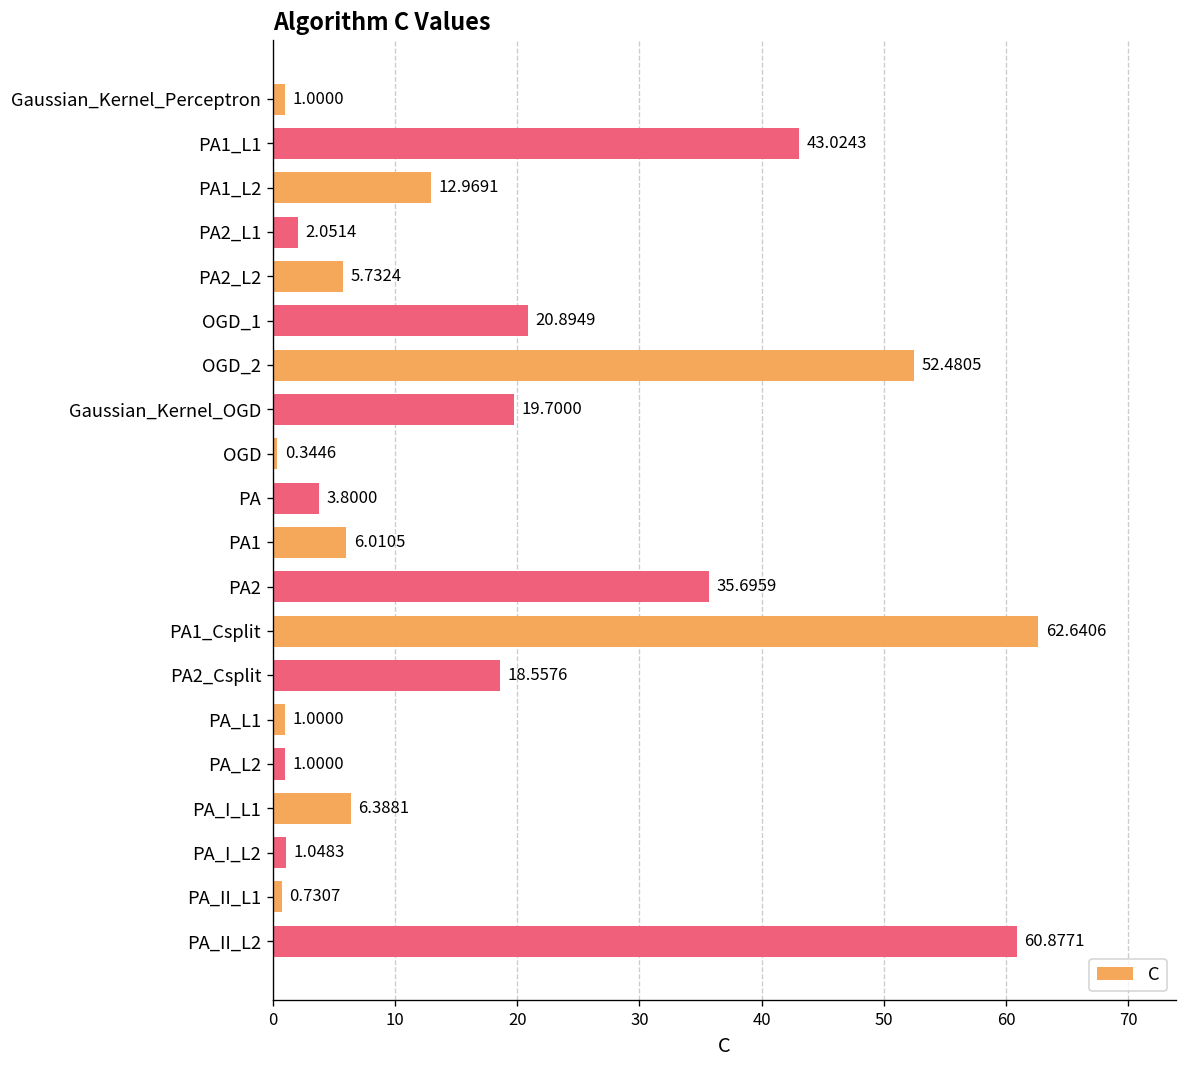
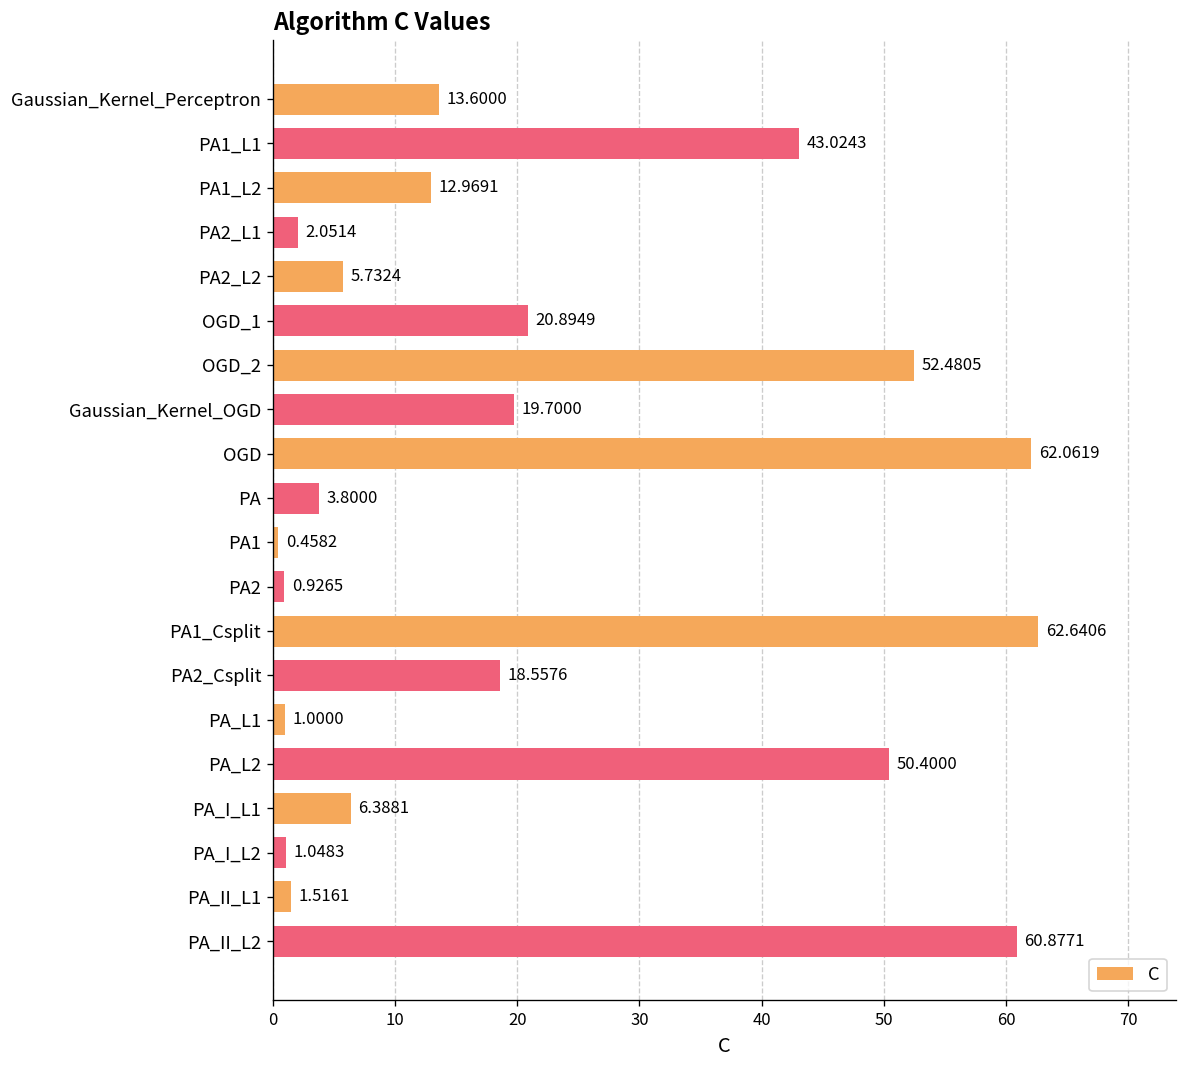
  {
-   "Gaussian_Kernel_Perceptron": 1.0000,
+   "Gaussian_Kernel_Perceptron": 13.6000,
    "PA1_L1": 43.0243,
    "PA1_L2": 12.9691,
    "PA2_L1": 2.0514,
    "PA2_L2": 5.7324,
    "OGD_1": 20.8949,
    "OGD_2": 52.4805,
    "Gaussian_Kernel_OGD": 19.7000,
-   "OGD": 0.3446,
+   "OGD": 62.0619,
    "PA": 3.8000,
-   "PA1": 6.0105,
-   "PA2": 35.6959,
+   "PA1": 0.4582,
+   "PA2": 0.9265,
    "PA1_Csplit": 62.6406,
    "PA2_Csplit": 18.5576,
    "PA_L1": 1.0000,
-   "PA_L2": 1.0000,
+   "PA_L2": 50.4000,
    "PA_I_L1": 6.3881,
    "PA_I_L2": 1.0483,
-   "PA_II_L1": 0.7307,
+   "PA_II_L1": 1.5161,
    "PA_II_L2": 60.8771
  }
